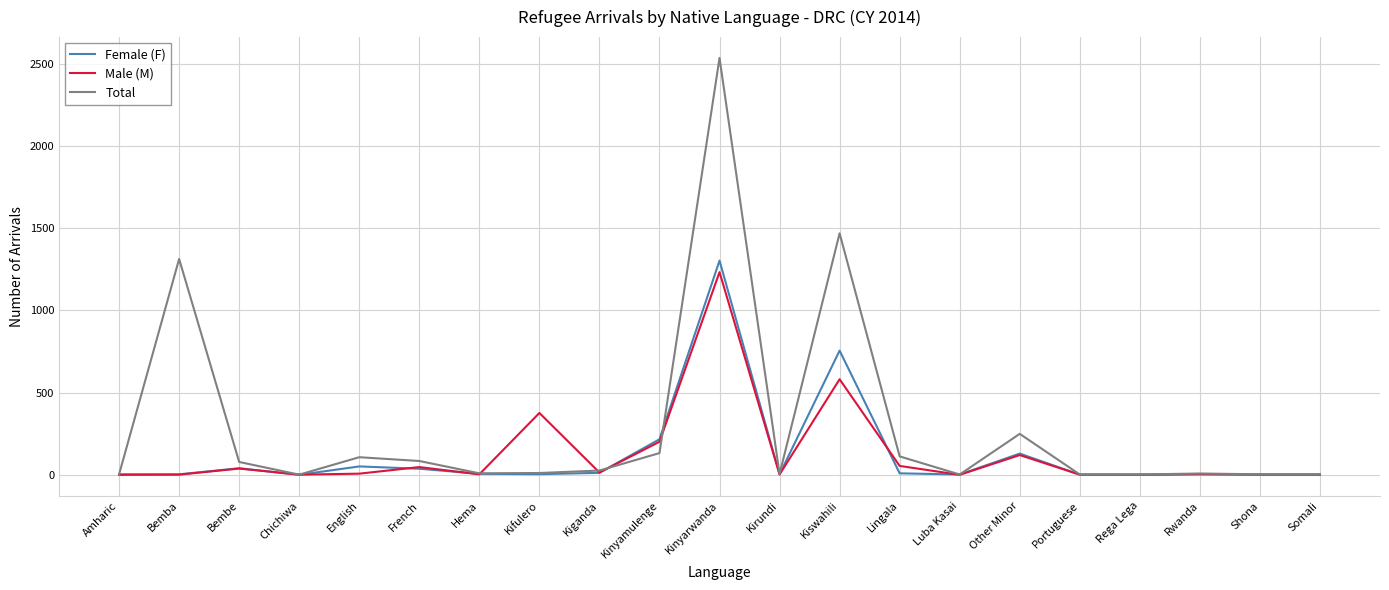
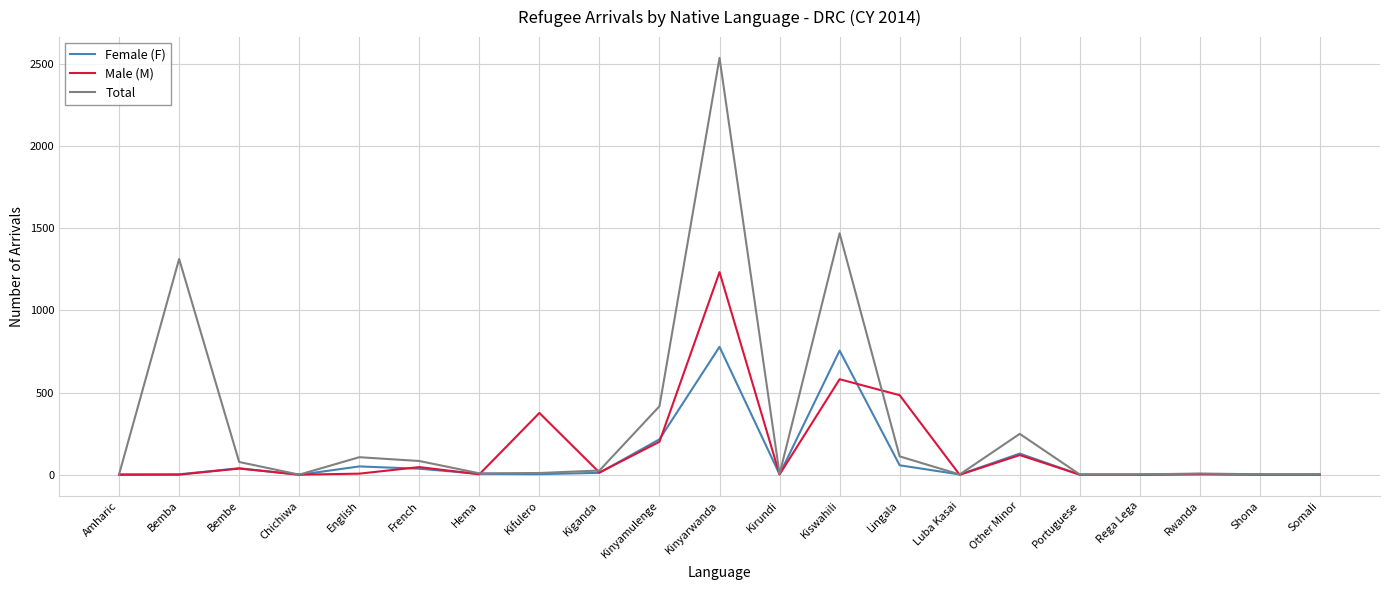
  {
    "Female (F)": {
      "English": 50,
-     "Kinyarwanda": 1300,
+     "Kinyarwanda": 780,
      "Kiswahili": 760,
-     "Lingala": 10
+     "Lingala": 60
    },
    "Male (M)": {
      "English": 10,
      "Kifulero": 380,
      "Kinyarwanda": 1230,
      "Kiswahili": 580,
-     "Lingala": 50
+     "Lingala": 480
    },
    "Total": {
      "Bemba": 1310,
      "Bembe": 80,
      "English": 110,
      "French": 80,
-     "Kinyamulenge": 130,
+     "Kinyamulenge": 420,
      "Kinyarwanda": 2530,
      "Kiswahili": 1470,
      "Lingala": 110,
      "Other Minor": 250
    }
  }
